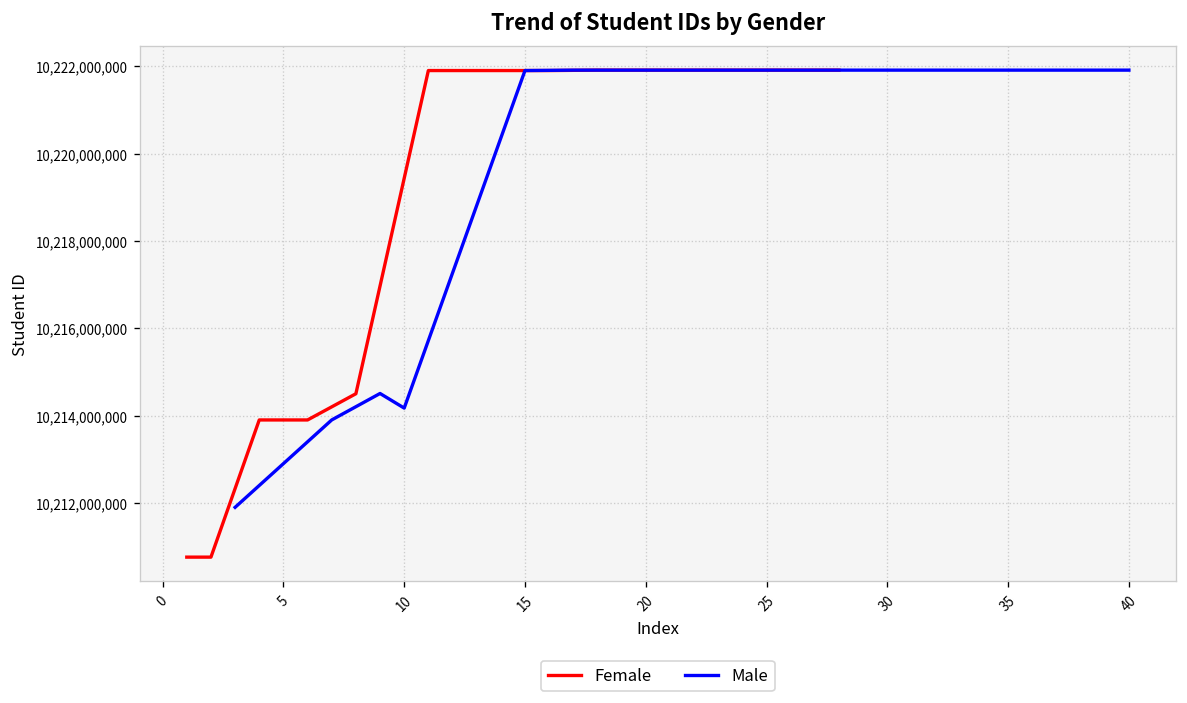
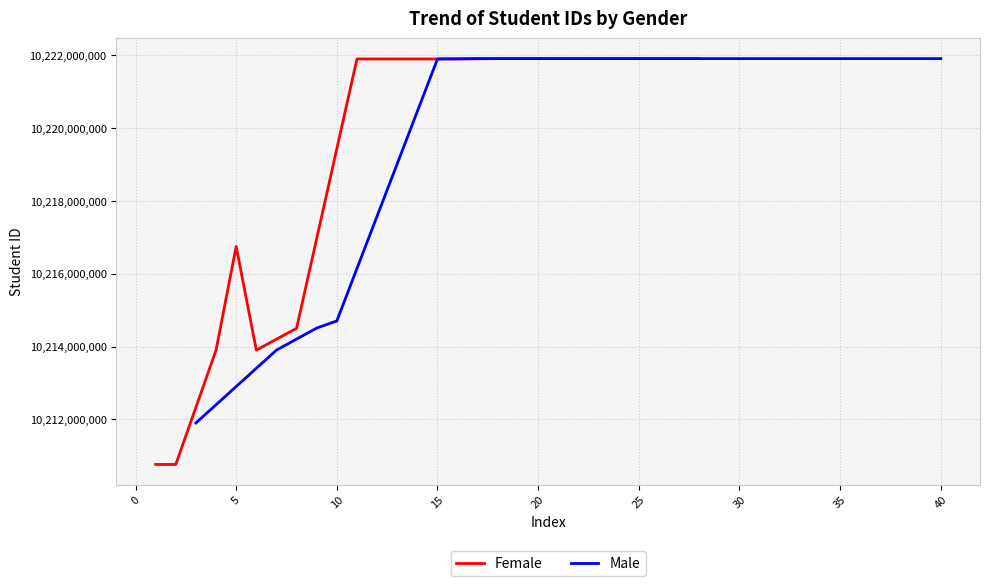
  {
    "Female": {
-     "5": "10,213,900,000",
+     "5": "10,216,800,000",
      "25": "10,221,900,000"
    },
    "Male": {
-     "10": "10,214,200,000",
+     "10": "10,214,700,000",
      "15": "10,221,900,000",
      "20": "10,221,900,000",
      "30": "10,221,900,000",
      "35": "10,221,900,000",
      "40": "10,221,900,000"
    }
  }
